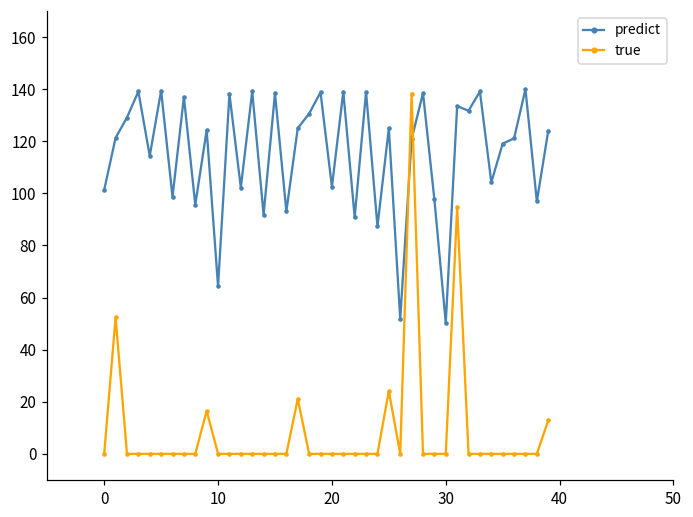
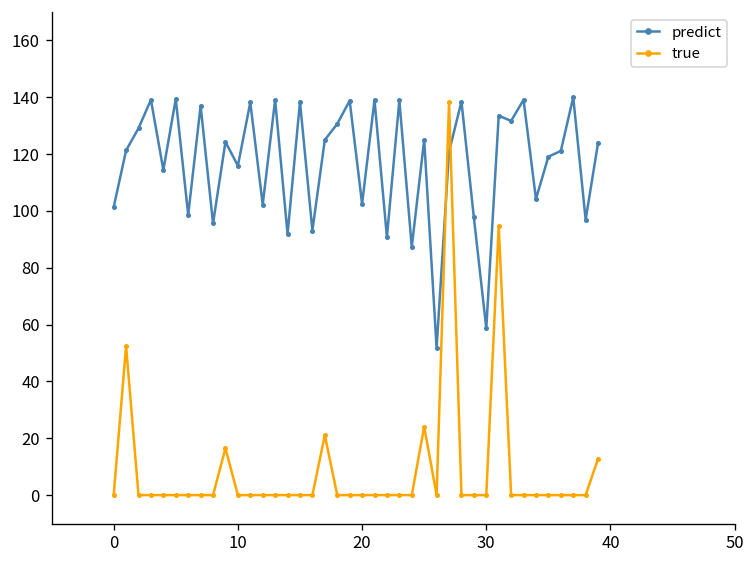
  {
    "predict": {
      "0": 101,
-     "10": 64,
+     "10": 116,
      "20": 103,
-     "30": 50
+     "30": 59
    },
    "true": {
      "0": 0,
      "10": 0,
      "20": 0,
      "30": 0
    }
  }
